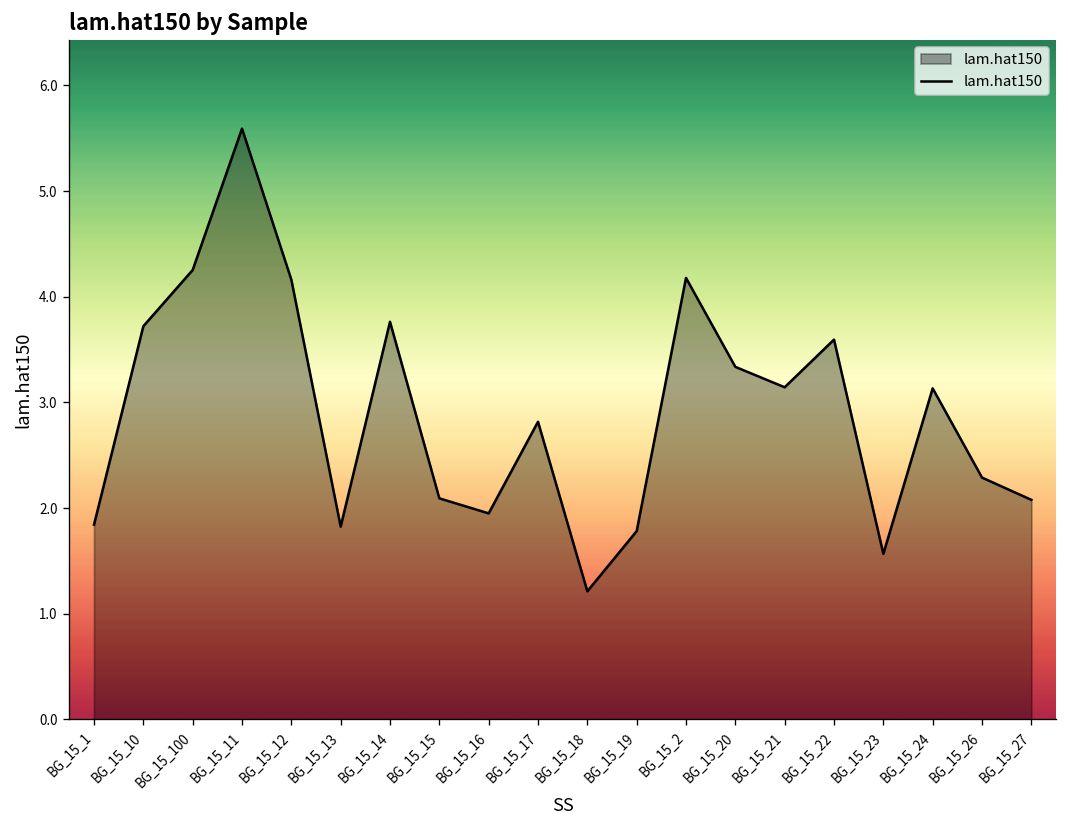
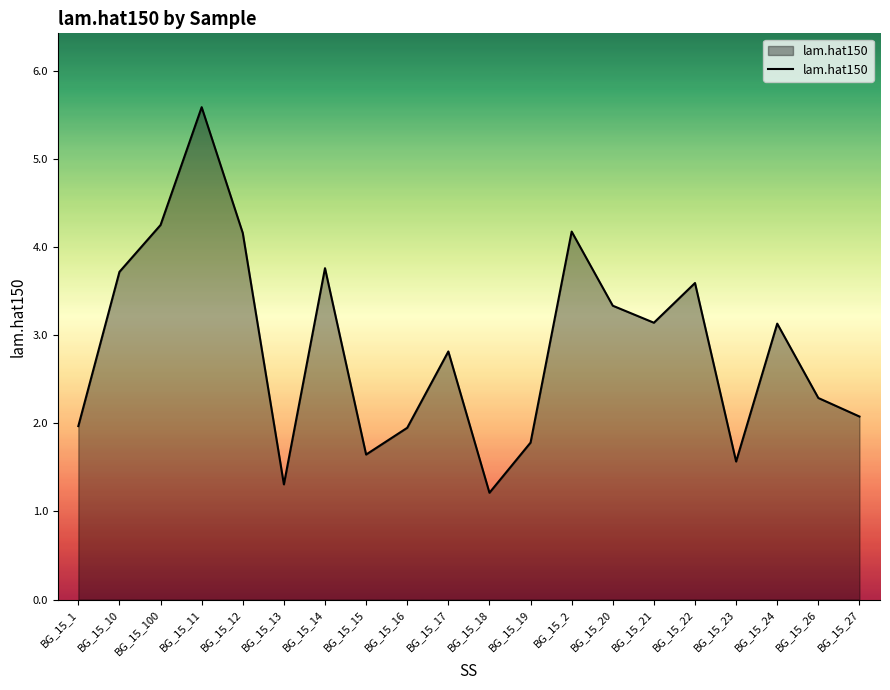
  {
-   "BG_15_1": 1.8,
+   "BG_15_1": 2.0,
    "BG_15_10": 3.7,
    "BG_15_100": 4.3,
    "BG_15_11": 5.6,
    "BG_15_12": 4.2,
-   "BG_15_13": 1.8,
+   "BG_15_13": 1.3,
    "BG_15_14": 3.8,
-   "BG_15_15": 2.1,
+   "BG_15_15": 1.6,
    "BG_15_16": 2.0,
    "BG_15_17": 2.8,
    "BG_15_18": 1.2,
    "BG_15_19": 1.8,
    "BG_15_2": 4.2,
    "BG_15_20": 3.3,
    "BG_15_21": 3.1,
    "BG_15_22": 3.6,
    "BG_15_23": 1.6,
    "BG_15_24": 3.1,
    "BG_15_26": 2.3,
    "BG_15_27": 2.1
  }
